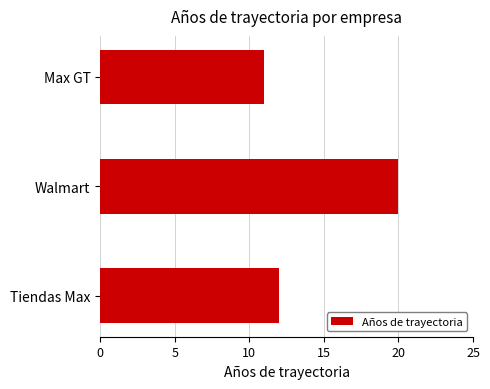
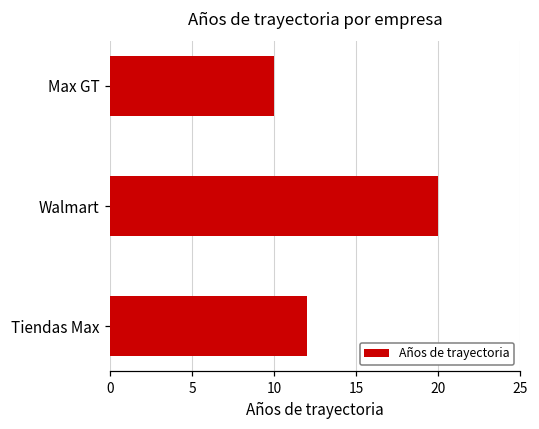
  {
-   "Max GT": 11,
+   "Max GT": 10,
    "Walmart": 20,
    "Tiendas Max": 12
  }
